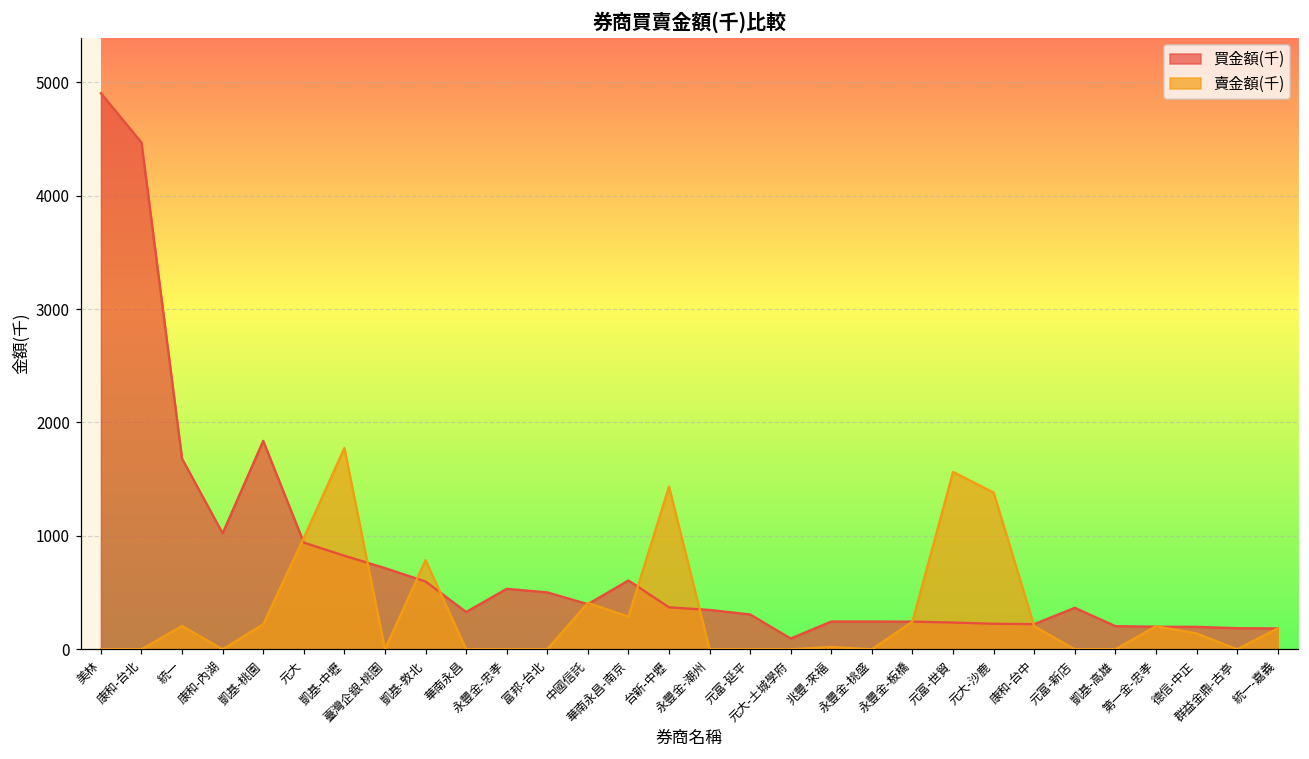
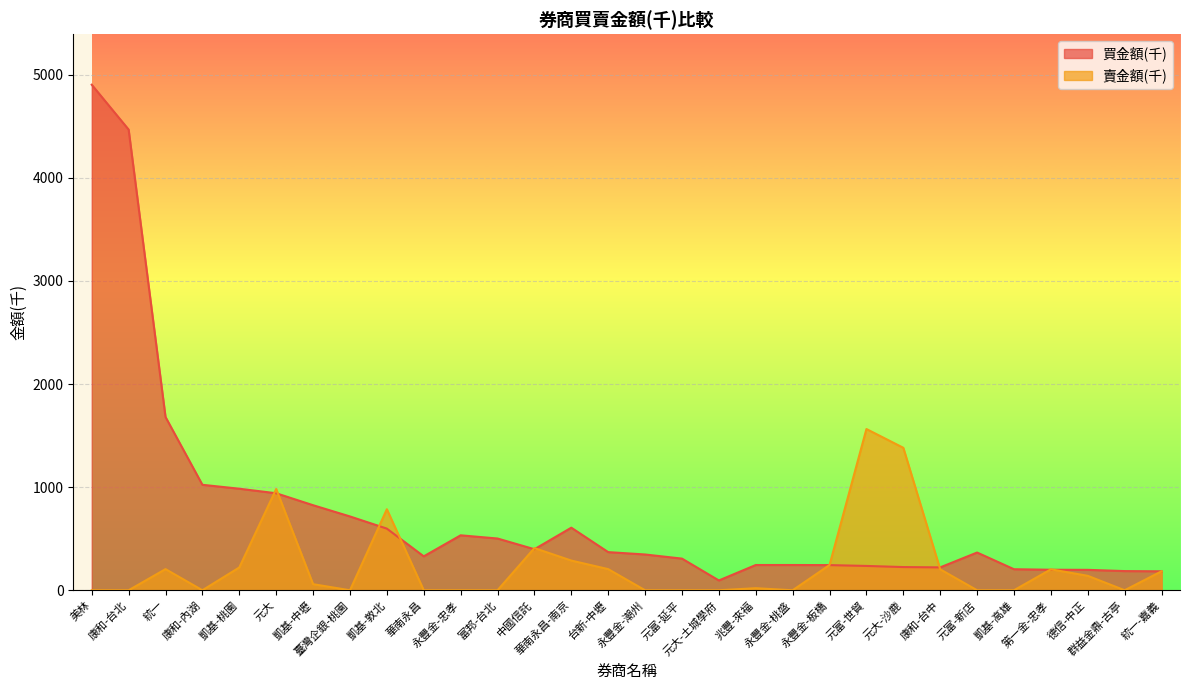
  {
    "買金額(千)": {
      "美林": 4900,
      "康和-台北": 4470,
      "統一": 1680,
      "康和-內湖": 1020,
-     "凱基-桃園": 1840,
+     "凱基-桃園": 990,
      "元大": 940,
      "凱基-中壢": 830,
      "臺灣企銀-桃園": 720,
      "凱基-敦北": 600,
      "華南永昌": 330,
      "永豐金-忠孝": 530,
      "富邦-台北": 500,
      "華南永昌-南京": 610,
      "台新-中壢": 370,
      "永豐金-潮州": 350,
      "元富-延平": 310,
      "元大-土城學府": 100,
      "兆豐-來福": 250,
      "永豐金-桃盛": 250,
      "元富-世貿": 240,
      "元大-沙鹿": 230,
      "元富-新店": 370,
      "凱基-高雄": 200,
      "德信-中正": 200,
      "群益金鼎-古亭": 190
    },
    "賣金額(千)": {
      "美林": 0,
      "康和-台北": 0,
      "統一": 210,
      "康和-內湖": 0,
      "凱基-桃園": 220,
      "元大": 980,
-     "凱基-中壢": 1780,
+     "凱基-中壢": 60,
      "臺灣企銀-桃園": 0,
      "凱基-敦北": 790,
      "華南永昌": 0,
      "永豐金-忠孝": 0,
      "富邦-台北": 0,
      "華南永昌-南京": 290,
-     "台新-中壢": 1440,
+     "台新-中壢": 210,
      "永豐金-潮州": 0,
      "元富-延平": 0,
      "元大-土城學府": 0,
      "兆豐-來福": 20,
      "永豐金-桃盛": 0,
      "元富-世貿": 1560,
      "元大-沙鹿": 1380,
      "元富-新店": 0,
      "凱基-高雄": 0,
      "德信-中正": 140,
      "群益金鼎-古亭": 0
    }
  }
